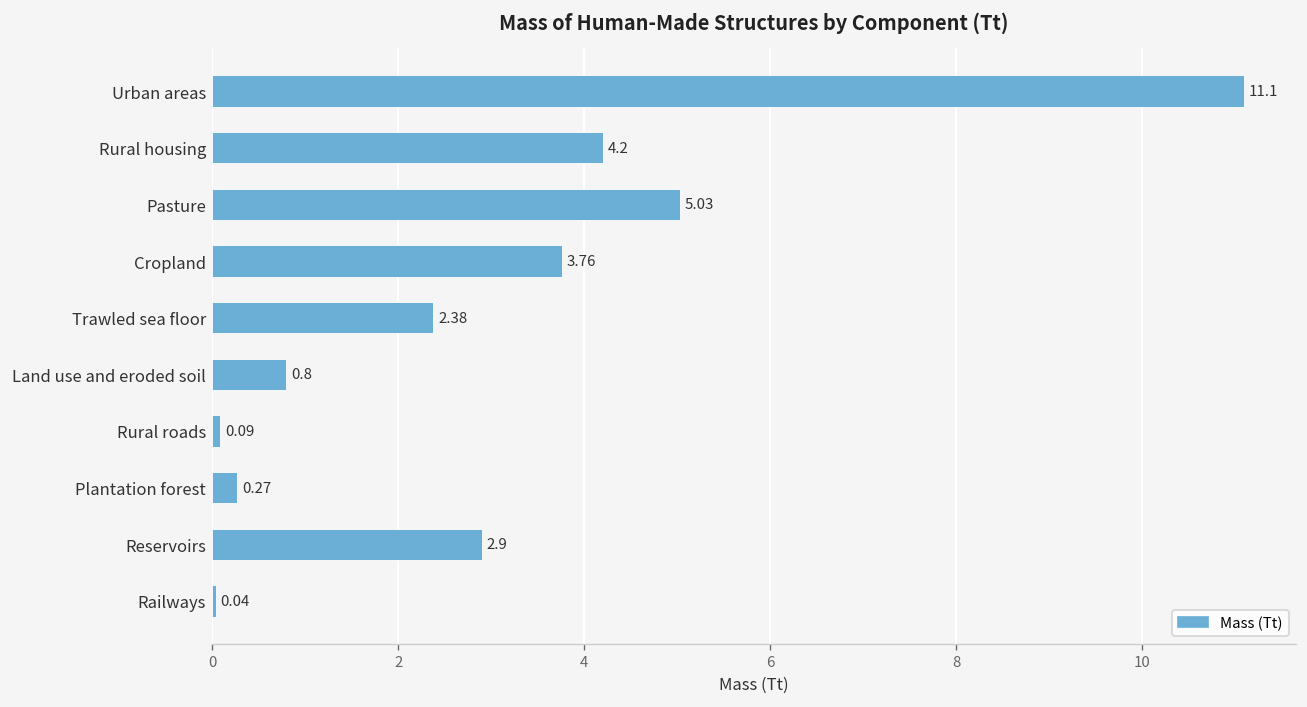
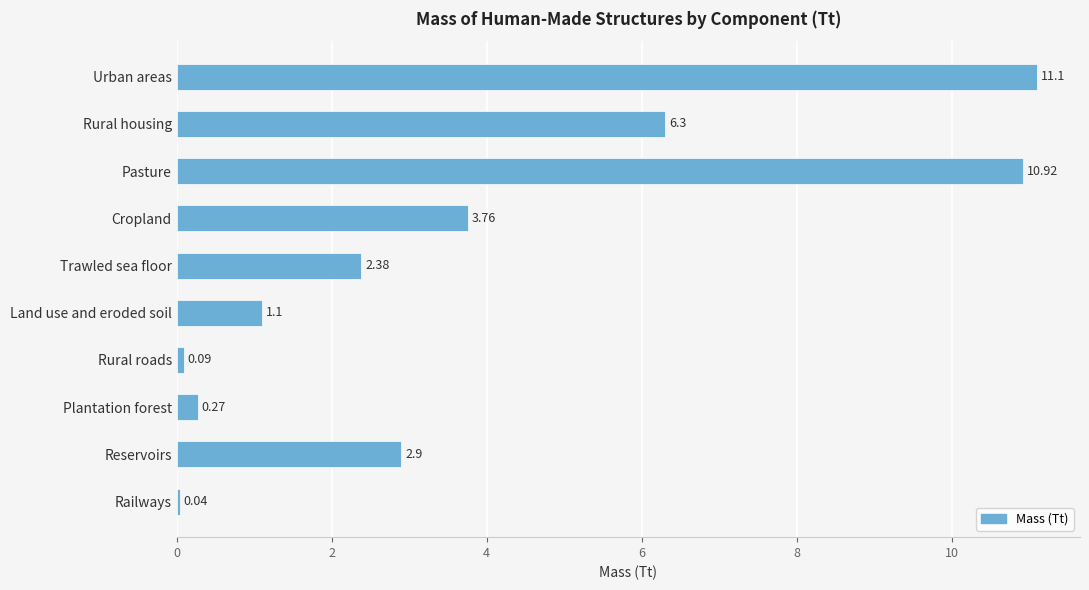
  {
    "Urban areas": 11.1,
-   "Rural housing": 4.2,
-   "Pasture": 5.03,
+   "Rural housing": 6.3,
+   "Pasture": 10.92,
    "Cropland": 3.76,
    "Trawled sea floor": 2.38,
-   "Land use and eroded soil": 0.8,
+   "Land use and eroded soil": 1.1,
    "Rural roads": 0.09,
    "Plantation forest": 0.27,
    "Reservoirs": 2.9,
    "Railways": 0.04
  }
